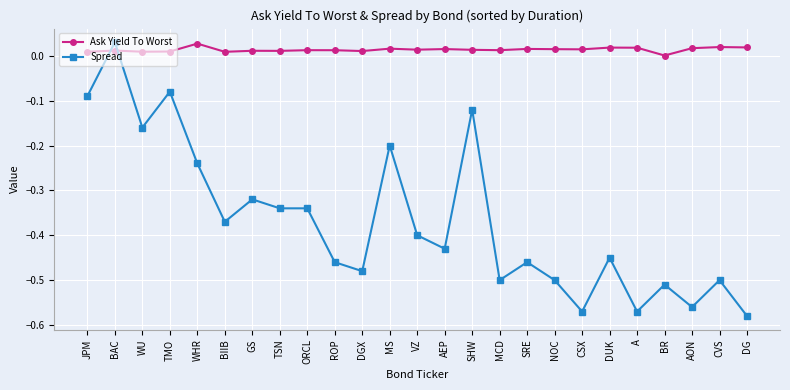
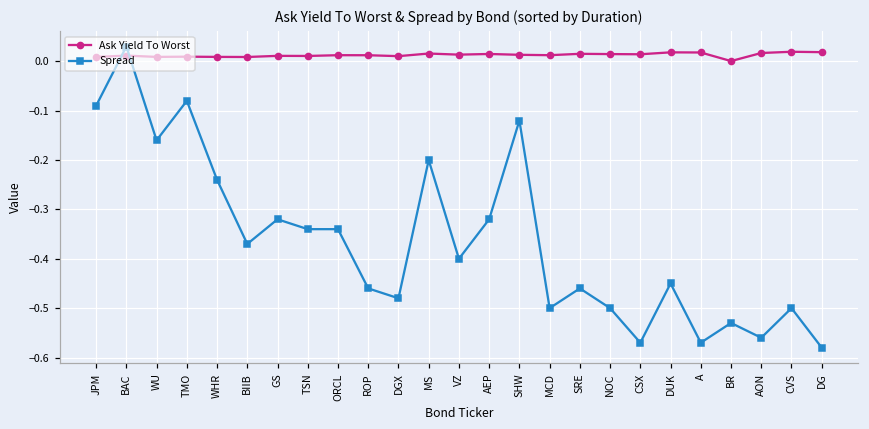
  {
    "Ask Yield To Worst": {
-     "WHR": 0.03,
+     "WHR": 0.01,
      "BIIB": 0.01,
      "GS": 0.01,
      "TSN": 0.01,
      "ORCL": 0.01,
      "ROP": 0.01,
      "DGX": 0.01,
      "MS": 0.02,
      "VZ": 0.01,
      "AEP": 0.01,
      "SHW": 0.01,
      "MCD": 0.01,
      "SRE": 0.02,
      "NOC": 0.01,
      "CSX": 0.01,
      "DUK": 0.02,
      "A": 0.02,
      "BR": 0.00,
      "AON": 0.02,
      "CVS": 0.02,
      "DG": 0.02
    },
    "Spread": {
      "JPM": -0.09,
      "WU": -0.16,
      "TMO": -0.08,
      "WHR": -0.24,
      "BIIB": -0.37,
      "GS": -0.32,
      "TSN": -0.34,
      "ORCL": -0.34,
      "ROP": -0.46,
      "DGX": -0.48,
      "MS": -0.20,
      "VZ": -0.40,
-     "AEP": -0.43,
+     "AEP": -0.32,
      "SHW": -0.12,
      "MCD": -0.50,
      "SRE": -0.46,
      "NOC": -0.50,
      "CSX": -0.57,
      "DUK": -0.45,
      "A": -0.57,
-     "BR": -0.51,
+     "BR": -0.53,
      "AON": -0.56,
      "CVS": -0.50,
      "DG": -0.58
    }
  }
